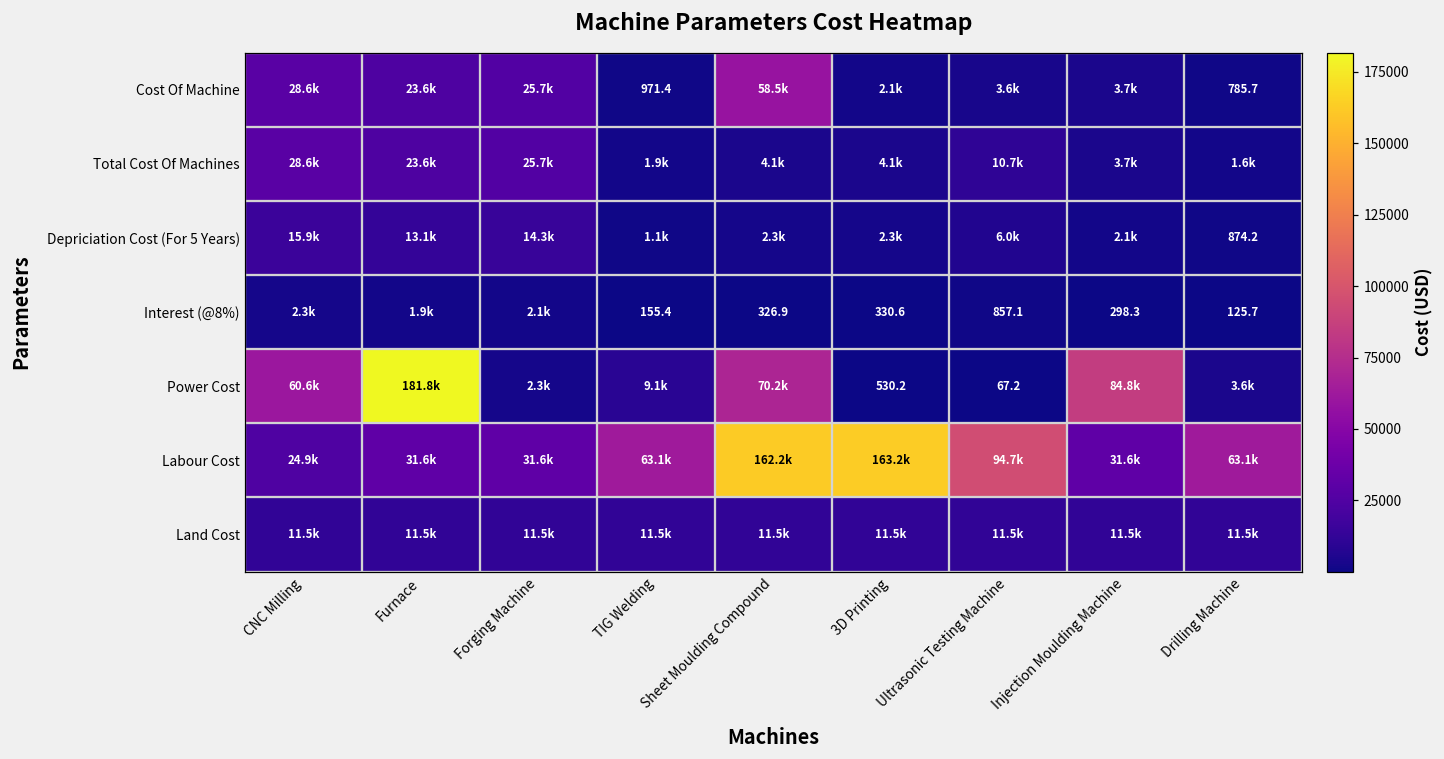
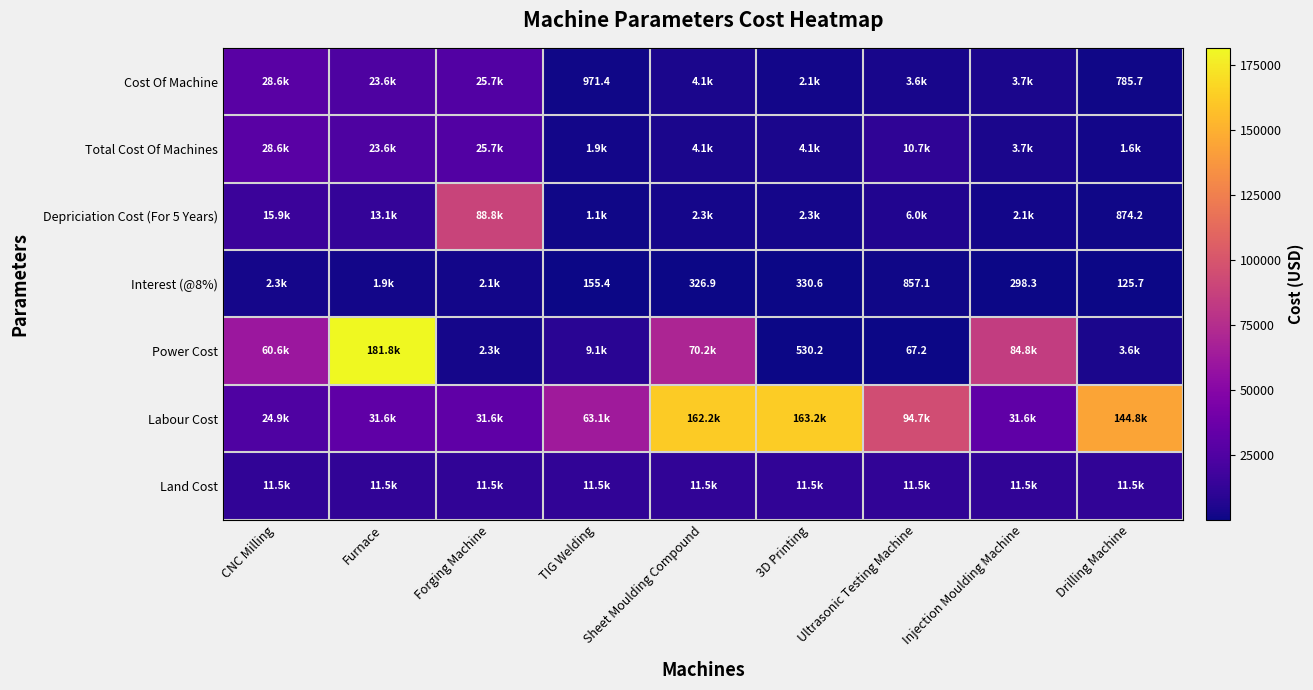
  {
    "Cost Of Machine": {
      "CNC Milling": "28.6k",
      "Furnace": "23.6k",
      "Forging Machine": "25.7k",
      "TIG Welding": "971.4",
-     "Sheet Moulding Compound": "58.5k",
+     "Sheet Moulding Compound": "4.1k",
      "3D Printing": "2.1k",
      "Ultrasonic Testing Machine": "3.6k",
      "Injection Moulding Machine": "3.7k",
      "Drilling Machine": "785.7"
    },
    "Total Cost Of Machines": {
      "CNC Milling": "28.6k",
      "Furnace": "23.6k",
      "Forging Machine": "25.7k",
      "TIG Welding": "1.9k",
      "Sheet Moulding Compound": "4.1k",
      "3D Printing": "4.1k",
      "Ultrasonic Testing Machine": "10.7k",
      "Injection Moulding Machine": "3.7k",
      "Drilling Machine": "1.6k"
    },
    "Depriciation Cost (For 5 Years)": {
      "CNC Milling": "15.9k",
      "Furnace": "13.1k",
-     "Forging Machine": "14.3k",
+     "Forging Machine": "88.8k",
      "TIG Welding": "1.1k",
      "Sheet Moulding Compound": "2.3k",
      "3D Printing": "2.3k",
      "Ultrasonic Testing Machine": "6.0k",
      "Injection Moulding Machine": "2.1k",
      "Drilling Machine": "874.2"
    },
    "Interest (@8%)": {
      "CNC Milling": "2.3k",
      "Furnace": "1.9k",
      "Forging Machine": "2.1k",
      "TIG Welding": "155.4",
      "Sheet Moulding Compound": "326.9",
      "3D Printing": "330.6",
      "Ultrasonic Testing Machine": "857.1",
      "Injection Moulding Machine": "298.3",
      "Drilling Machine": "125.7"
    },
    "Power Cost": {
      "CNC Milling": "60.6k",
      "Furnace": "181.8k",
      "Forging Machine": "2.3k",
      "TIG Welding": "9.1k",
      "Sheet Moulding Compound": "70.2k",
      "3D Printing": "530.2",
      "Ultrasonic Testing Machine": "67.2",
      "Injection Moulding Machine": "84.8k",
      "Drilling Machine": "3.6k"
    },
    "Labour Cost": {
      "CNC Milling": "24.9k",
      "Furnace": "31.6k",
      "Forging Machine": "31.6k",
      "TIG Welding": "63.1k",
      "Sheet Moulding Compound": "162.2k",
      "3D Printing": "163.2k",
      "Ultrasonic Testing Machine": "94.7k",
      "Injection Moulding Machine": "31.6k",
-     "Drilling Machine": "63.1k"
+     "Drilling Machine": "144.8k"
    },
    "Land Cost": {
      "CNC Milling": "11.5k",
      "Furnace": "11.5k",
      "Forging Machine": "11.5k",
      "TIG Welding": "11.5k",
      "Sheet Moulding Compound": "11.5k",
      "3D Printing": "11.5k",
      "Ultrasonic Testing Machine": "11.5k",
      "Injection Moulding Machine": "11.5k",
      "Drilling Machine": "11.5k"
    }
  }
